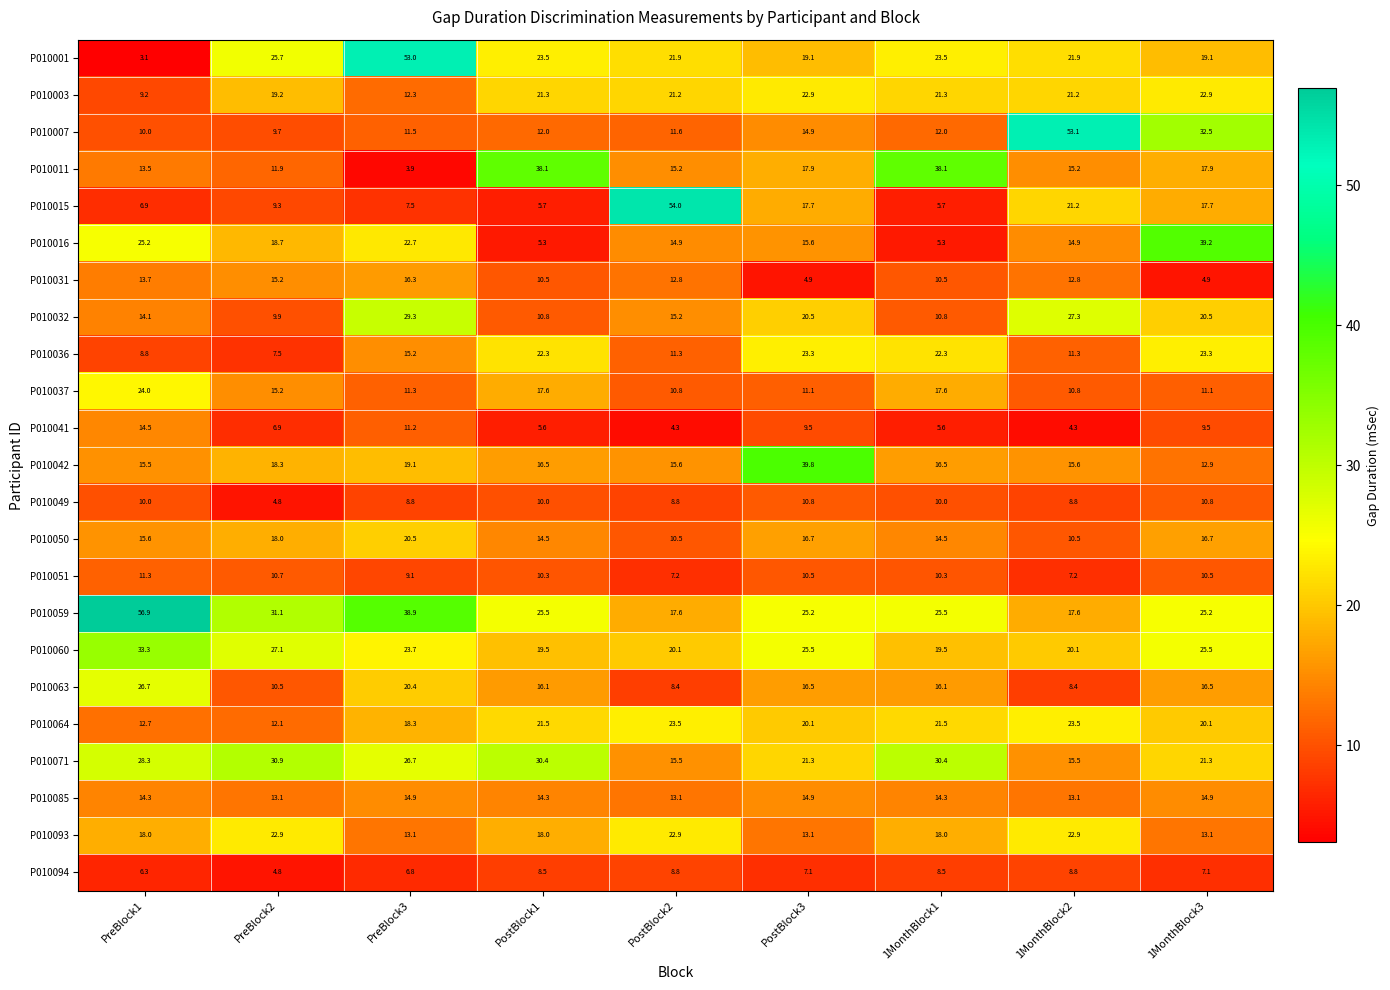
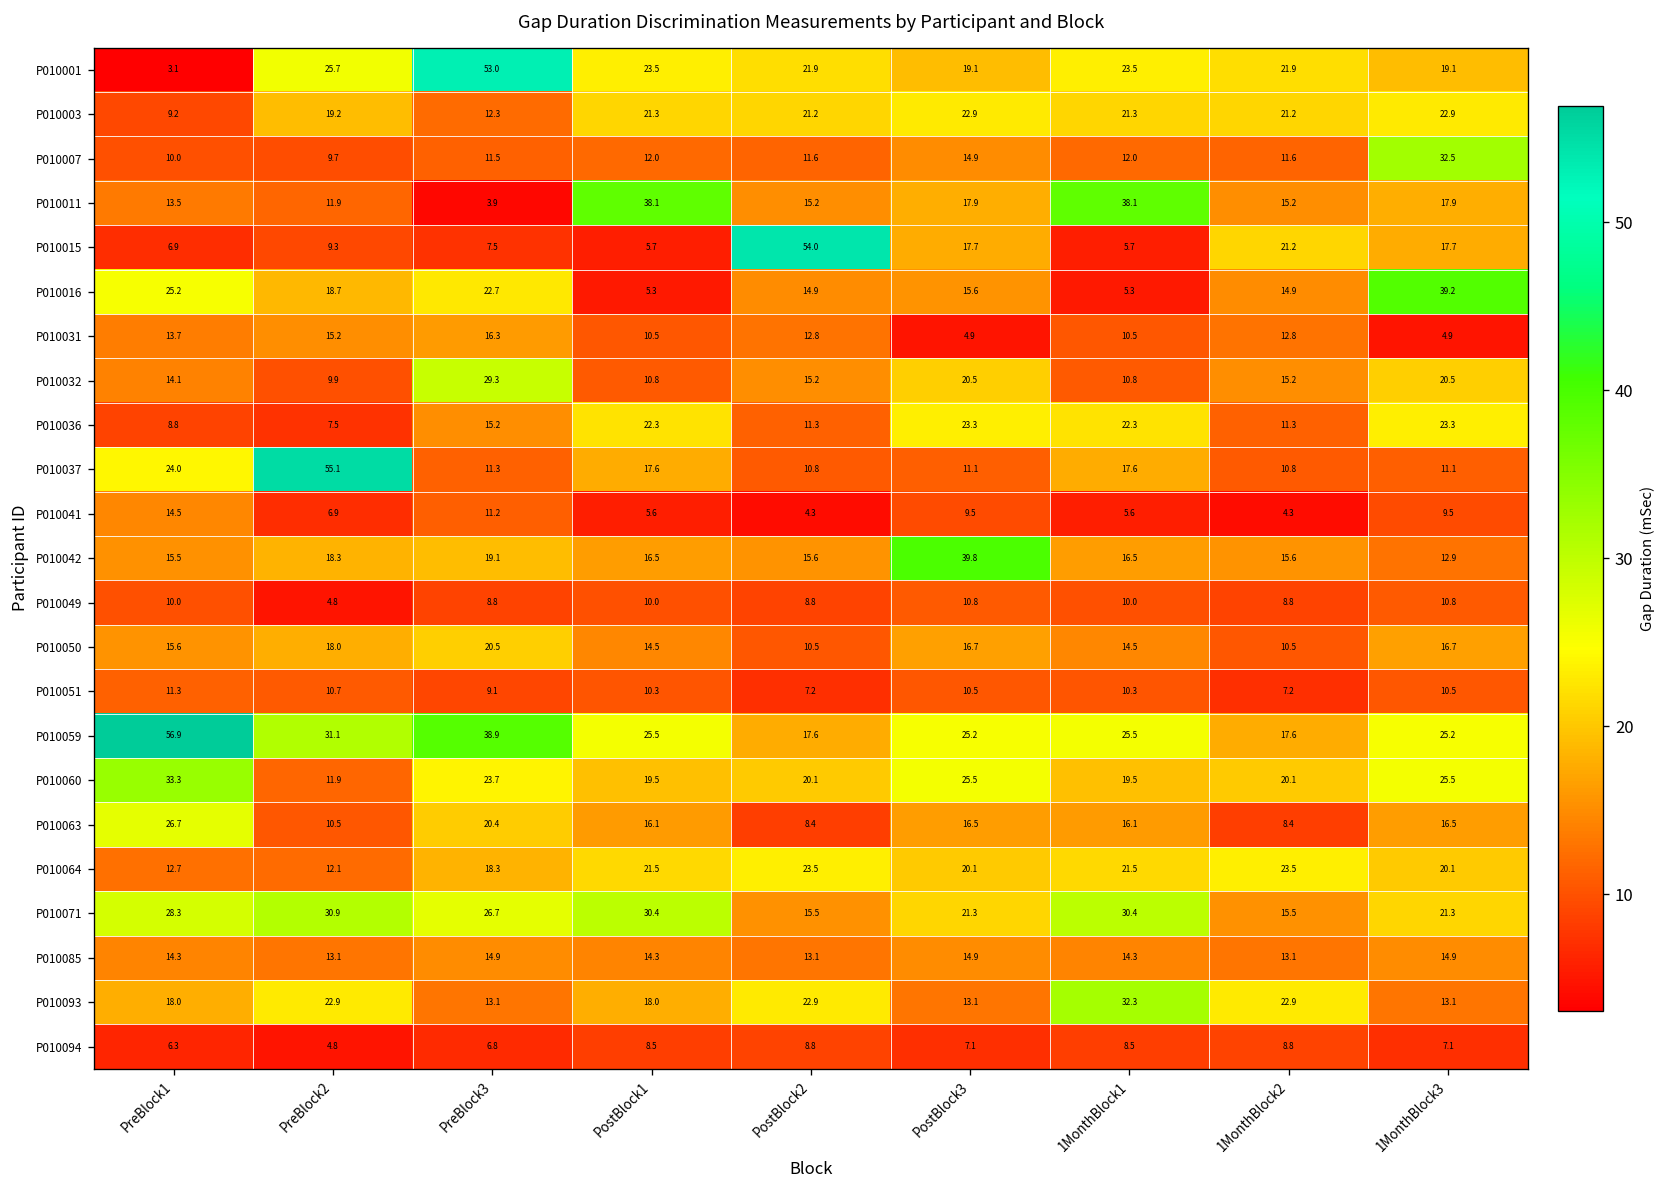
  {
    "P010007": {
      "PreBlock1": 10.0,
      "PreBlock2": 9.7,
      "PreBlock3": 11.5,
      "PostBlock1": 12.0,
      "PostBlock2": 11.6,
      "PostBlock3": 14.9,
      "1MonthBlock1": 12.0,
-     "1MonthBlock2": 53.1,
+     "1MonthBlock2": 11.6,
      "1MonthBlock3": 32.5
    },
    "P010032": {
      "PreBlock1": 14.1,
      "PreBlock2": 9.9,
      "PreBlock3": 29.3,
      "PostBlock1": 10.8,
      "PostBlock2": 15.2,
      "PostBlock3": 20.5,
      "1MonthBlock1": 10.8,
-     "1MonthBlock2": 27.3,
+     "1MonthBlock2": 15.2,
      "1MonthBlock3": 20.5
    },
    "P010037": {
      "PreBlock1": 24.0,
-     "PreBlock2": 15.2,
+     "PreBlock2": 55.1,
      "PreBlock3": 11.3,
      "PostBlock1": 17.6,
      "PostBlock2": 10.8,
      "PostBlock3": 11.1,
      "1MonthBlock1": 17.6,
      "1MonthBlock2": 10.8,
      "1MonthBlock3": 11.1
    },
    "P010060": {
      "PreBlock1": 33.3,
-     "PreBlock2": 27.1,
+     "PreBlock2": 11.9,
      "PreBlock3": 23.7,
      "PostBlock1": 19.5,
      "PostBlock2": 20.1,
      "PostBlock3": 25.5,
      "1MonthBlock1": 19.5,
      "1MonthBlock2": 20.1,
      "1MonthBlock3": 25.5
    },
    "P010093": {
      "PreBlock1": 18.0,
      "PreBlock2": 22.9,
      "PreBlock3": 13.1,
      "PostBlock1": 18.0,
      "PostBlock2": 22.9,
      "PostBlock3": 13.1,
-     "1MonthBlock1": 18.0,
+     "1MonthBlock1": 32.3,
      "1MonthBlock2": 22.9,
      "1MonthBlock3": 13.1
    }
  }
